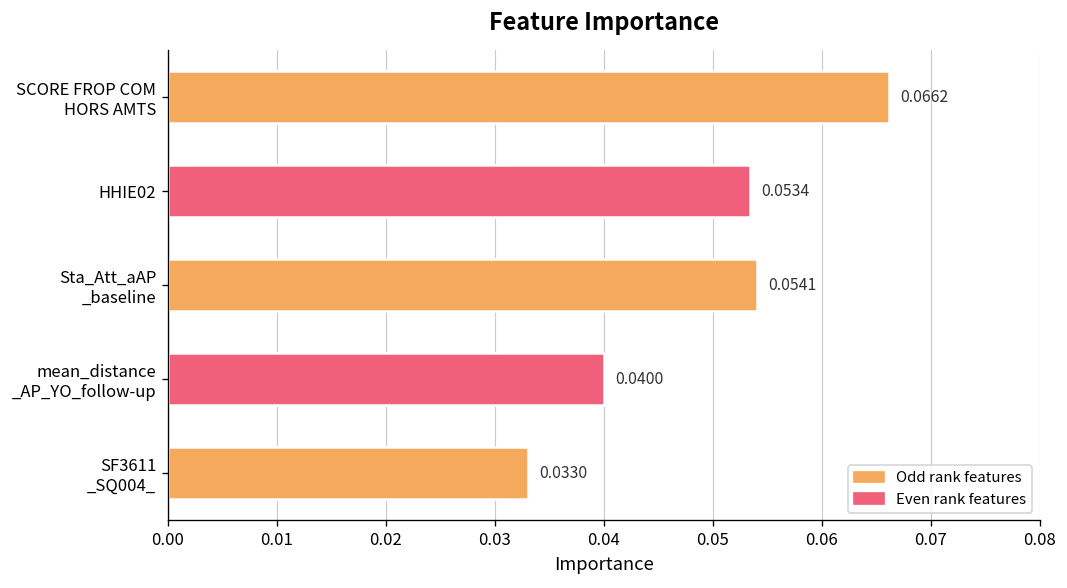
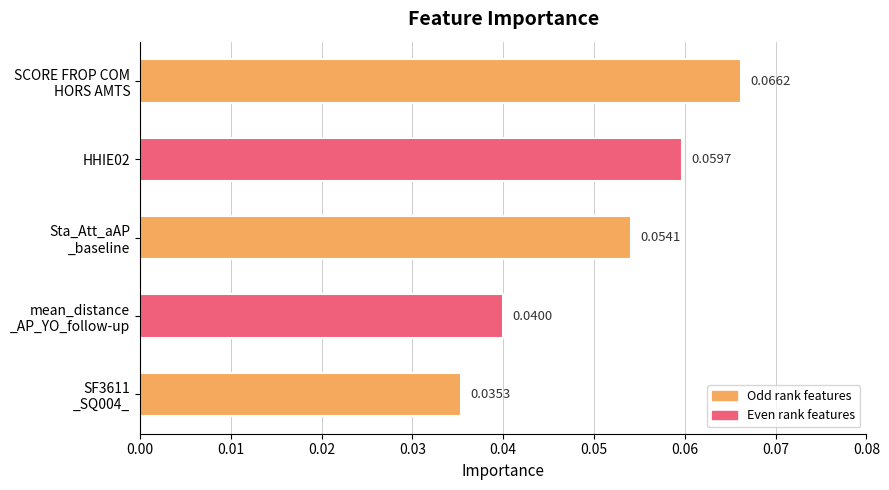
  {
    "SCORE FROP COM HORS AMTS": 0.0662,
-   "HHIE02": 0.0534,
+   "HHIE02": 0.0597,
    "Sta_Att_aAP _baseline": 0.0541,
    "mean_distance _AP_YO_follow-up": 0.0400,
-   "SF3611 _SQ004_": 0.0330
+   "SF3611 _SQ004_": 0.0353
  }
